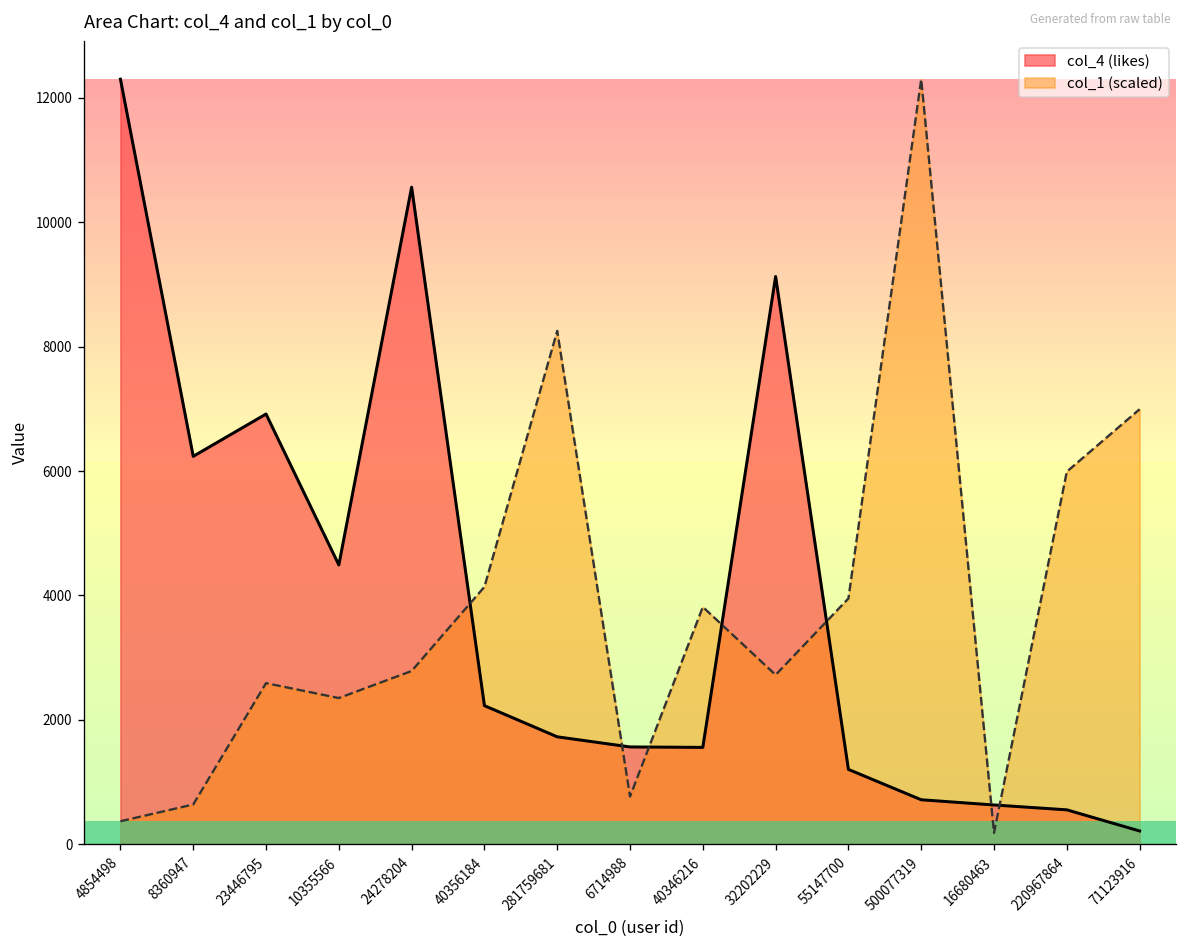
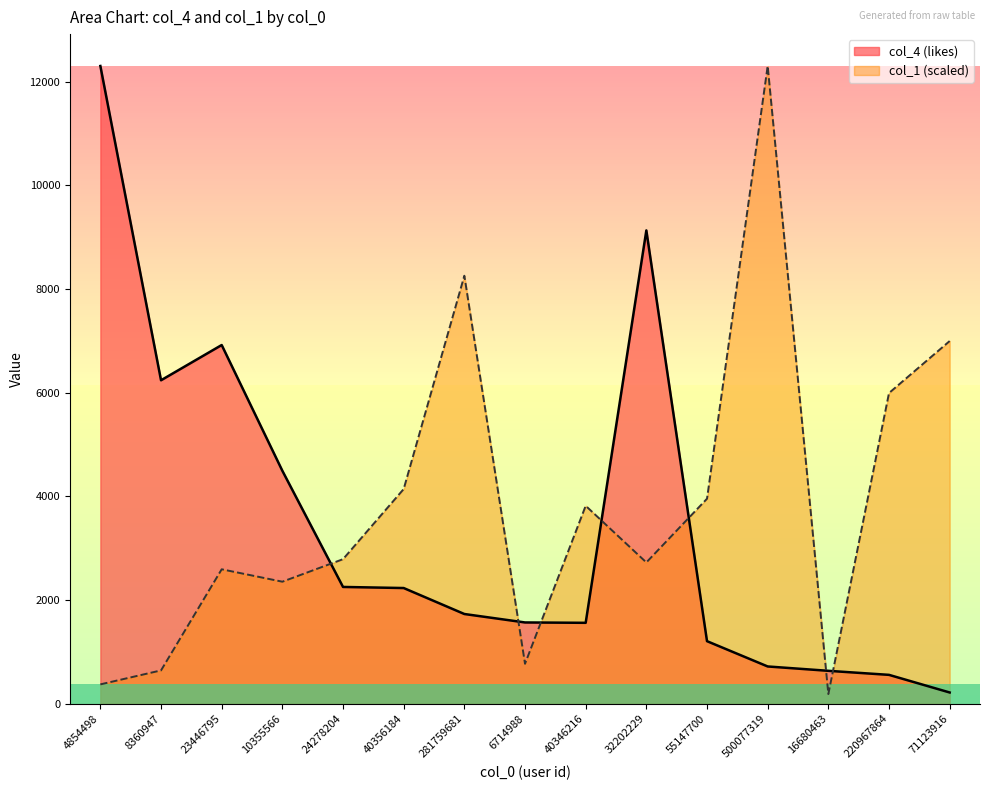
  {
    "col_4 (likes)": {
      "4854498": 12300,
      "8360947": 6200,
      "23446795": 6900,
      "10355566": 4500,
-     "24278204": 10600,
+     "24278204": 2300,
      "40356184": 2200,
      "281759681": 1700,
      "6714988": 1600,
      "40346216": 1600,
      "32202229": 9100,
      "55147700": 1200,
      "500077319": 700,
      "16680463": 600,
      "220967864": 600
    },
    "col_1 (scaled)": {
      "4854498": 400,
      "8360947": 600,
      "23446795": 2600,
      "10355566": 2400,
      "24278204": 2800,
      "40356184": 4100,
      "281759681": 8300,
      "6714988": 800,
      "40346216": 3800,
      "32202229": 2700,
      "55147700": 4000,
      "500077319": 12300,
      "220967864": 6000,
      "71123916": 7000
    }
  }
